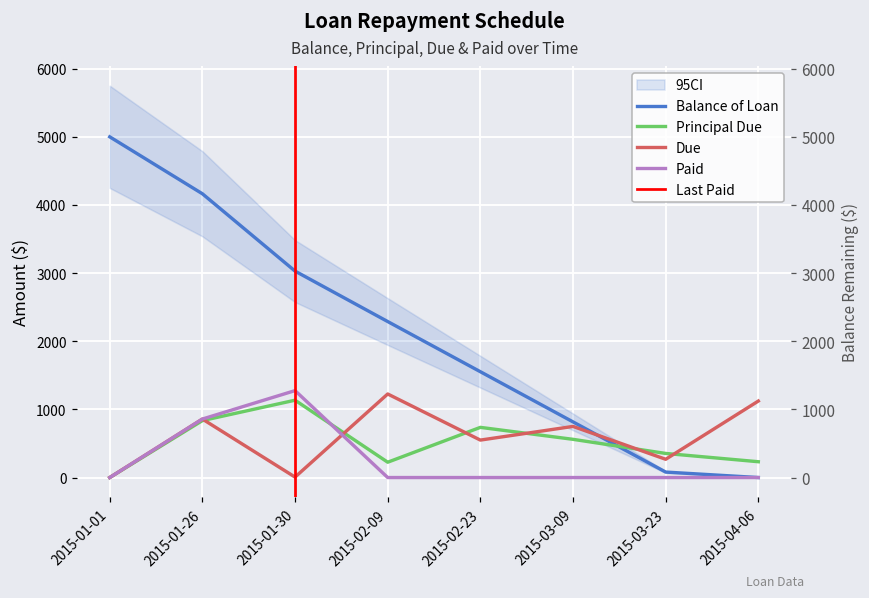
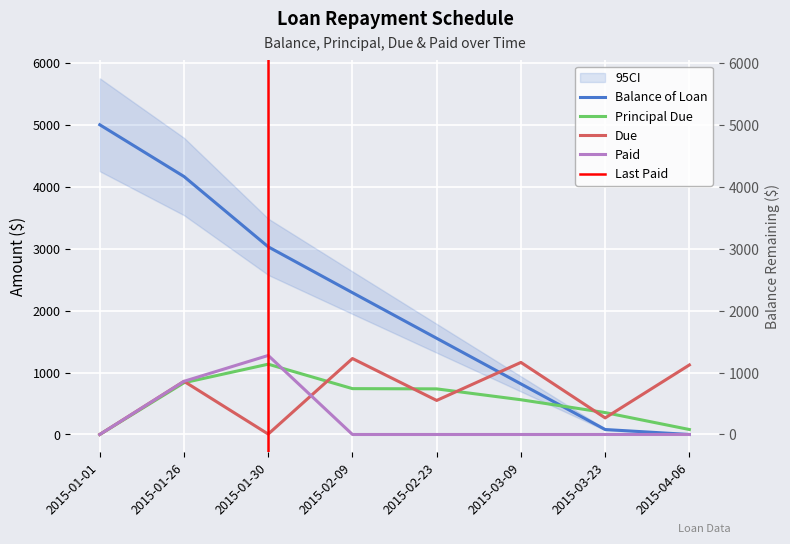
  {
    "Principal Due": {
      "2015-01-30": 1100,
-     "2015-02-09": 200,
+     "2015-02-09": 700,
      "2015-02-23": 700,
      "2015-03-09": 600,
      "2015-03-23": 400,
-     "2015-04-06": 200
+     "2015-04-06": 100
    },
    "Due": {
      "2015-01-30": 0,
      "2015-02-09": 1200,
      "2015-02-23": 500,
-     "2015-03-09": 800,
+     "2015-03-09": 1200,
      "2015-03-23": 300,
      "2015-04-06": 1100
    },
    "Paid": {
      "2015-01-30": 1300,
      "2015-02-09": 0,
      "2015-02-23": 0,
      "2015-03-09": 0,
      "2015-03-23": 0
    }
  }
